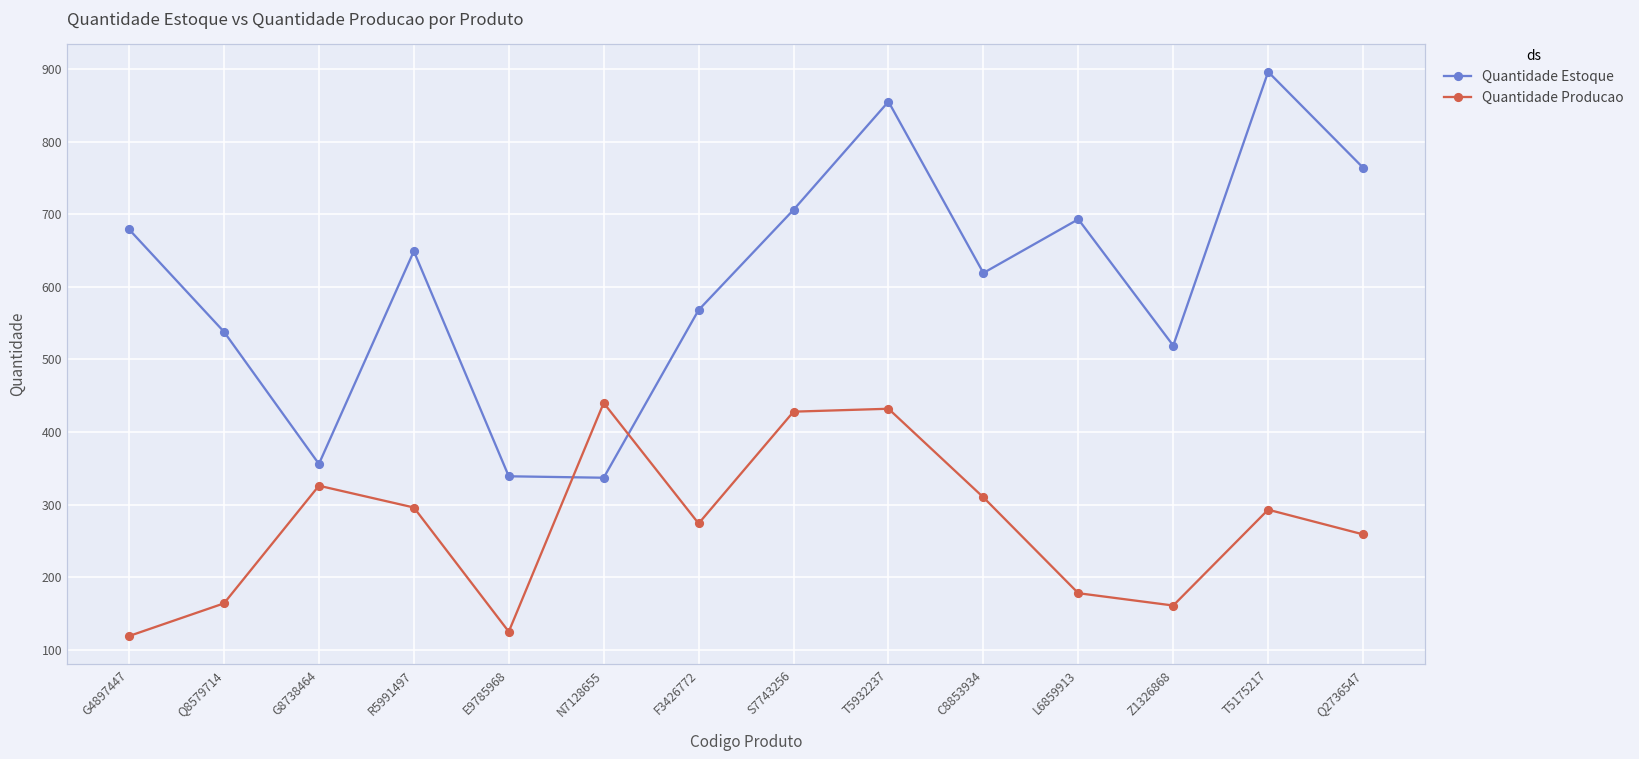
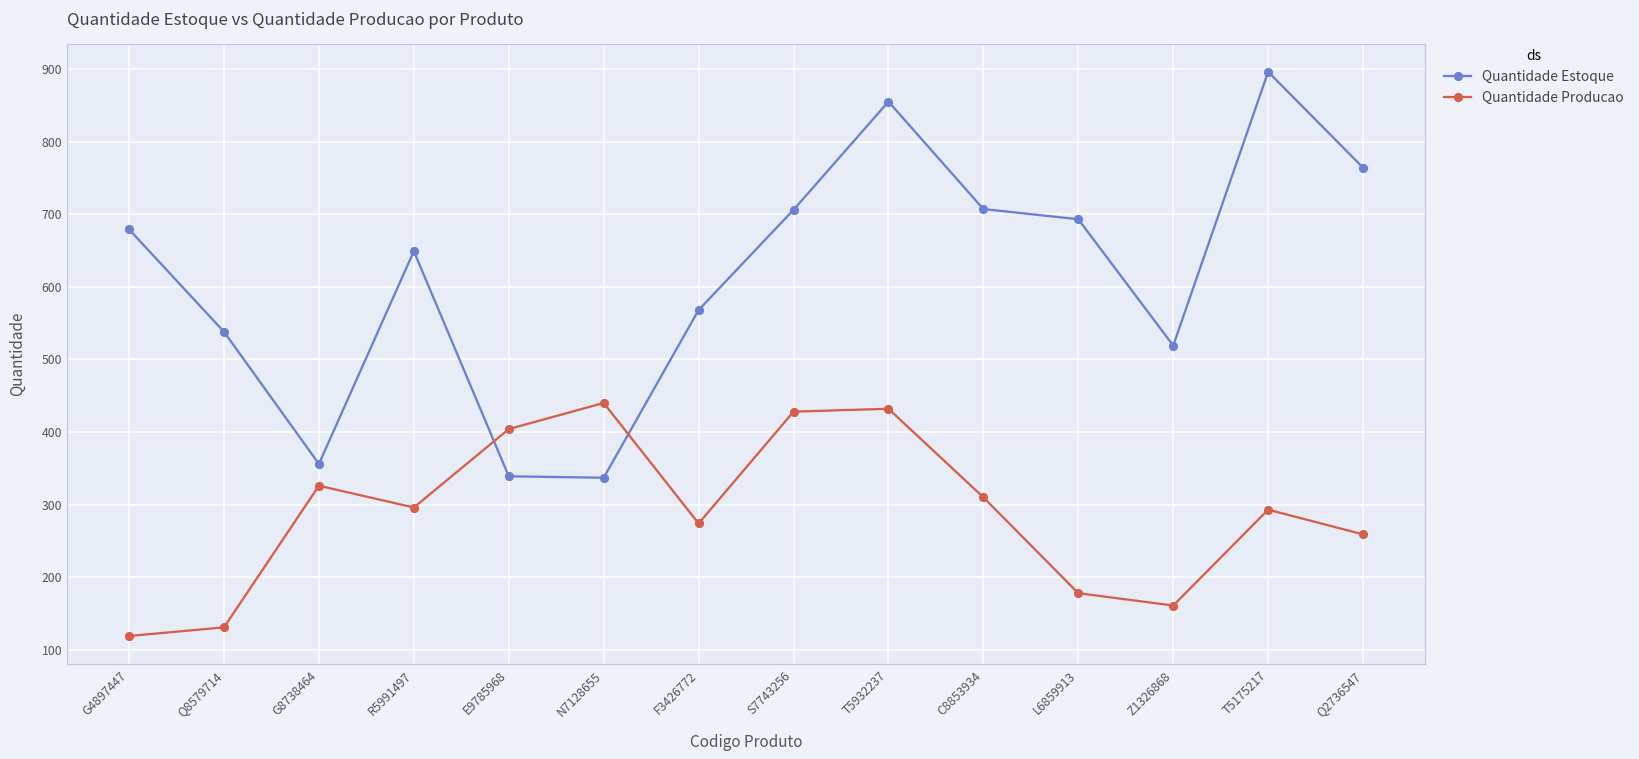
  {
    "Quantidade Estoque": {
      "G4897447": 680,
      "Q8579714": 540,
      "G8738464": 360,
      "R5991497": 650,
      "E9785968": 340,
      "N7128655": 340,
      "F3426772": 570,
      "S7743256": 710,
      "T5932237": 860,
-     "C8853934": 620,
+     "C8853934": 710,
      "L6859913": 690,
      "Z1326868": 520,
      "T5175217": 900,
      "Q2736547": 760
    },
    "Quantidade Producao": {
      "G4897447": 120,
-     "Q8579714": 160,
+     "Q8579714": 130,
      "G8738464": 330,
      "R5991497": 300,
-     "E9785968": 130,
+     "E9785968": 400,
      "N7128655": 440,
      "F3426772": 270,
      "S7743256": 430,
      "T5932237": 430,
      "C8853934": 310,
      "L6859913": 180,
      "Z1326868": 160,
      "T5175217": 290,
      "Q2736547": 260
    }
  }
